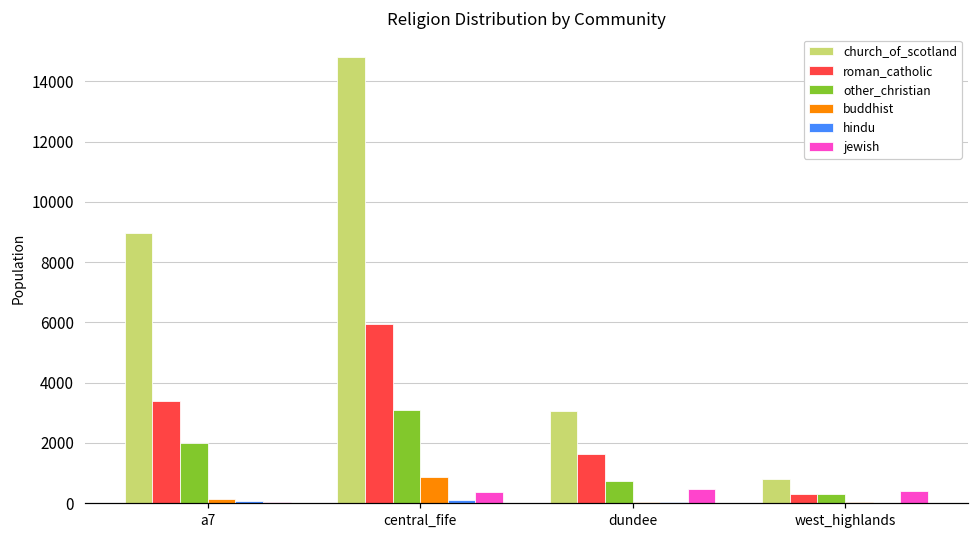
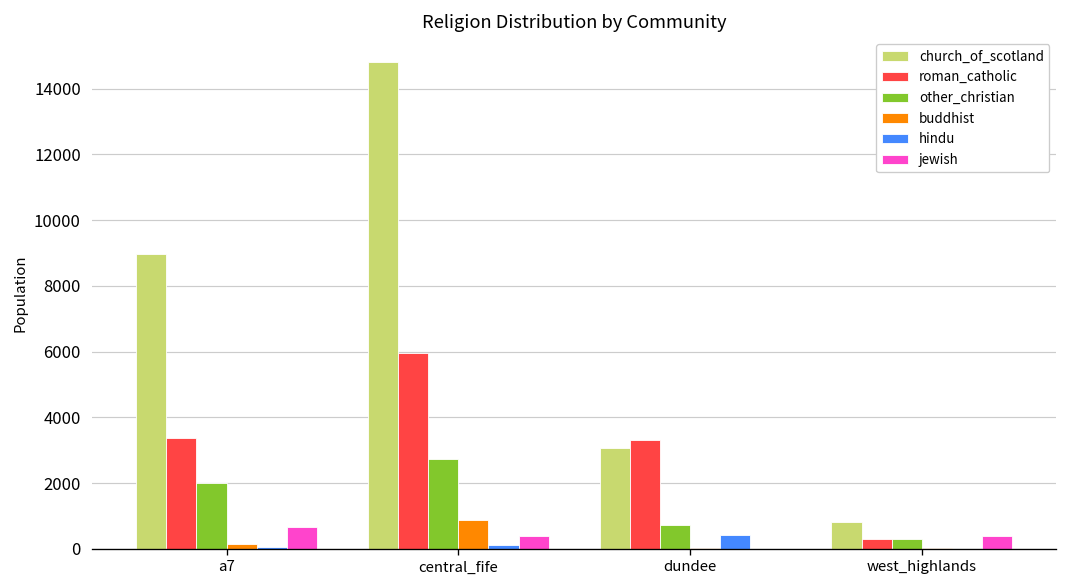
  {
    "church_of_scotland": {
      "a7": 9000,
      "central_fife": 14800,
      "dundee": 3100,
      "west_highlands": 800
    },
    "roman_catholic": {
      "a7": 3400,
      "central_fife": 5900,
-     "dundee": 1600,
+     "dundee": 3300,
      "west_highlands": 300
    },
    "other_christian": {
      "a7": 2000,
-     "central_fife": 3100,
+     "central_fife": 2700,
      "dundee": 700,
      "west_highlands": 300
    },
    "buddhist": {
      "a7": 100,
      "central_fife": 900
    },
    "hindu": {
      "central_fife": 100,
-     "dundee": 0,
+     "dundee": 400,
      "west_highlands": 0
    },
    "jewish": {
-     "a7": 0,
+     "a7": 700,
      "central_fife": 400,
-     "dundee": 500,
+     "dundee": 0,
      "west_highlands": 400
    }
  }
